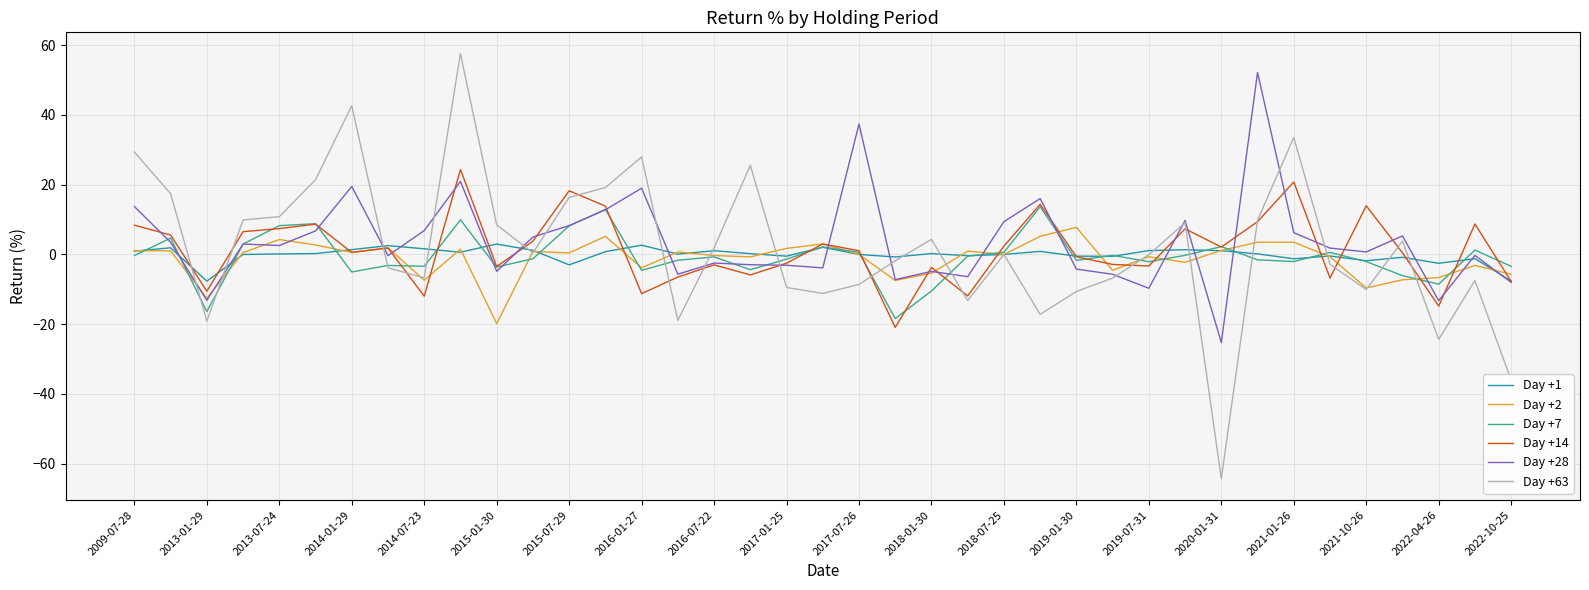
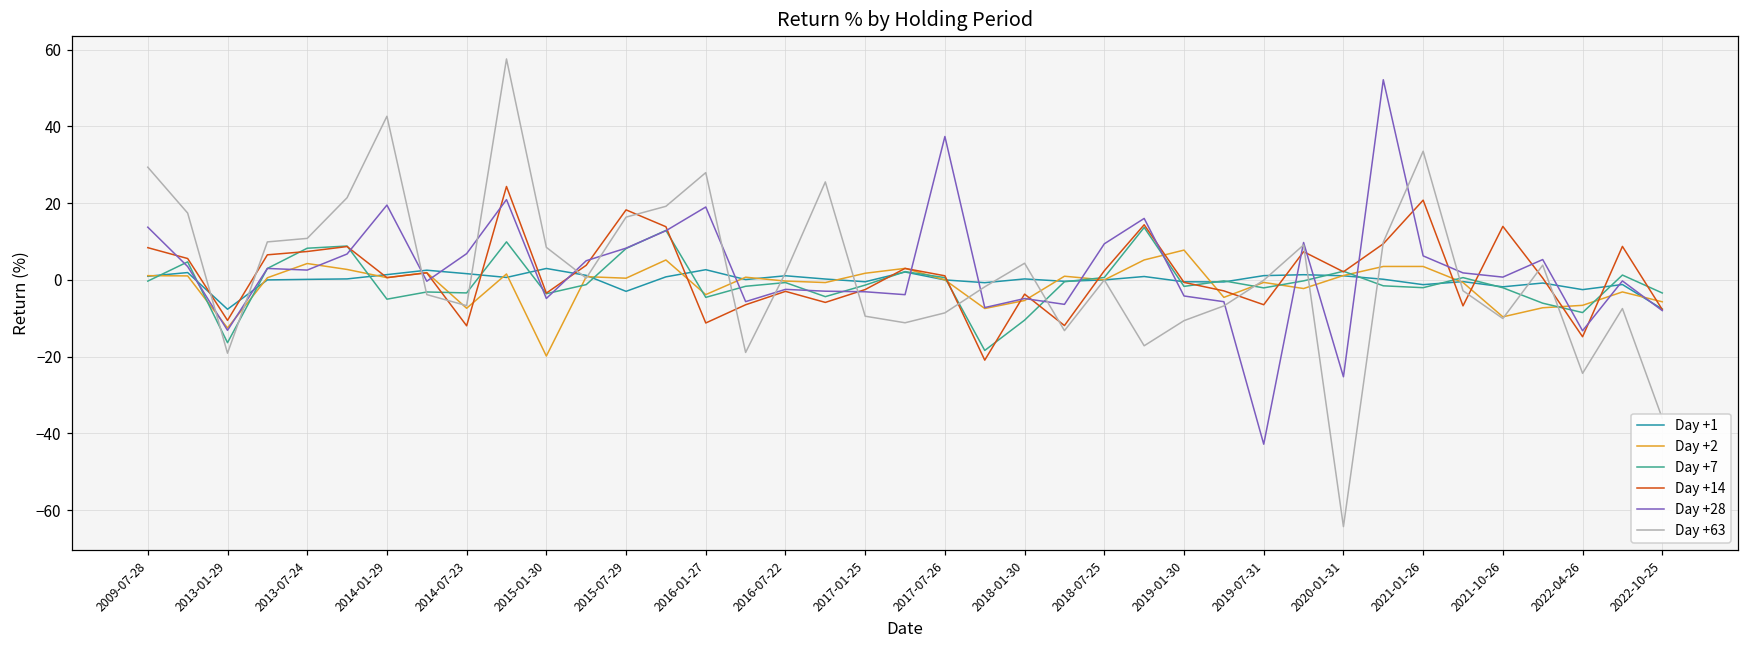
  {
    "Day +2": {
      "2013-07-24": 4,
      "2015-01-30": -20,
      "2015-07-29": 0,
      "2017-01-25": 2,
      "2019-01-30": 8,
      "2021-01-26": 4,
      "2022-04-26": -7,
      "2022-10-25": -6
    },
    "Day +14": {
      "2009-07-28": 8,
      "2013-01-29": -11,
      "2013-07-24": 7,
      "2014-07-23": -12,
      "2015-07-29": 18,
      "2016-01-27": -11,
      "2018-01-30": -4,
      "2018-07-25": 2,
-     "2019-07-31": -3,
+     "2019-07-31": -6,
      "2021-01-26": 21,
      "2021-10-26": 14,
      "2022-04-26": -15
    },
    "Day +28": {
      "2009-07-28": 14,
      "2013-07-24": 3,
      "2014-01-29": 20,
      "2014-07-23": 7,
      "2015-01-30": -5,
      "2016-01-27": 19,
      "2017-07-26": 37,
      "2018-07-25": 9,
      "2019-01-30": -4,
-     "2019-07-31": -10,
+     "2019-07-31": -43,
      "2020-01-31": -25,
      "2021-01-26": 6,
      "2021-10-26": 1,
      "2022-04-26": -13
    },
    "Day +63": {
      "2009-07-28": 29,
      "2013-01-29": -19,
      "2013-07-24": 11,
      "2014-01-29": 43,
      "2015-01-30": 8,
      "2015-07-29": 16,
      "2016-01-27": 28,
      "2016-07-22": 2,
      "2017-01-25": -9,
      "2017-07-26": -9,
      "2018-01-30": 4,
      "2019-01-30": -11,
      "2020-01-31": -64,
      "2021-01-26": 34,
      "2022-04-26": -24
    }
  }
